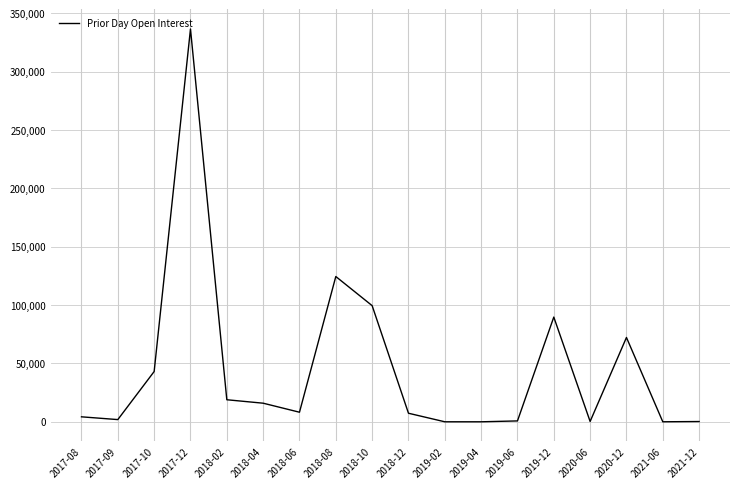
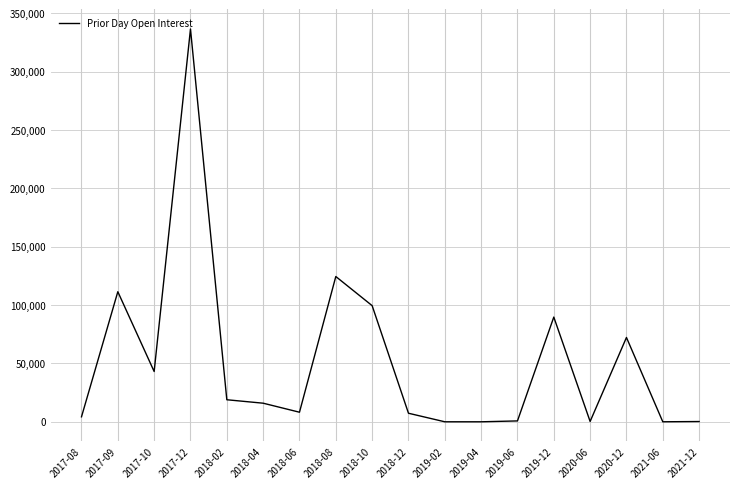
  {
    "2017-08": "4,000",
-   "2017-09": "2,000",
+   "2017-09": "111,000",
    "2017-10": "43,000",
    "2017-12": "337,000",
    "2018-02": "19,000",
    "2018-04": "16,000",
    "2018-06": "8,000",
    "2018-08": "125,000",
    "2018-10": "100,000",
    "2018-12": "7,000",
    "2019-02": "0",
    "2019-04": "0",
    "2019-06": "1,000",
    "2019-12": "90,000",
    "2020-06": "0",
    "2020-12": "72,000",
    "2021-06": "0",
    "2021-12": "0"
  }
